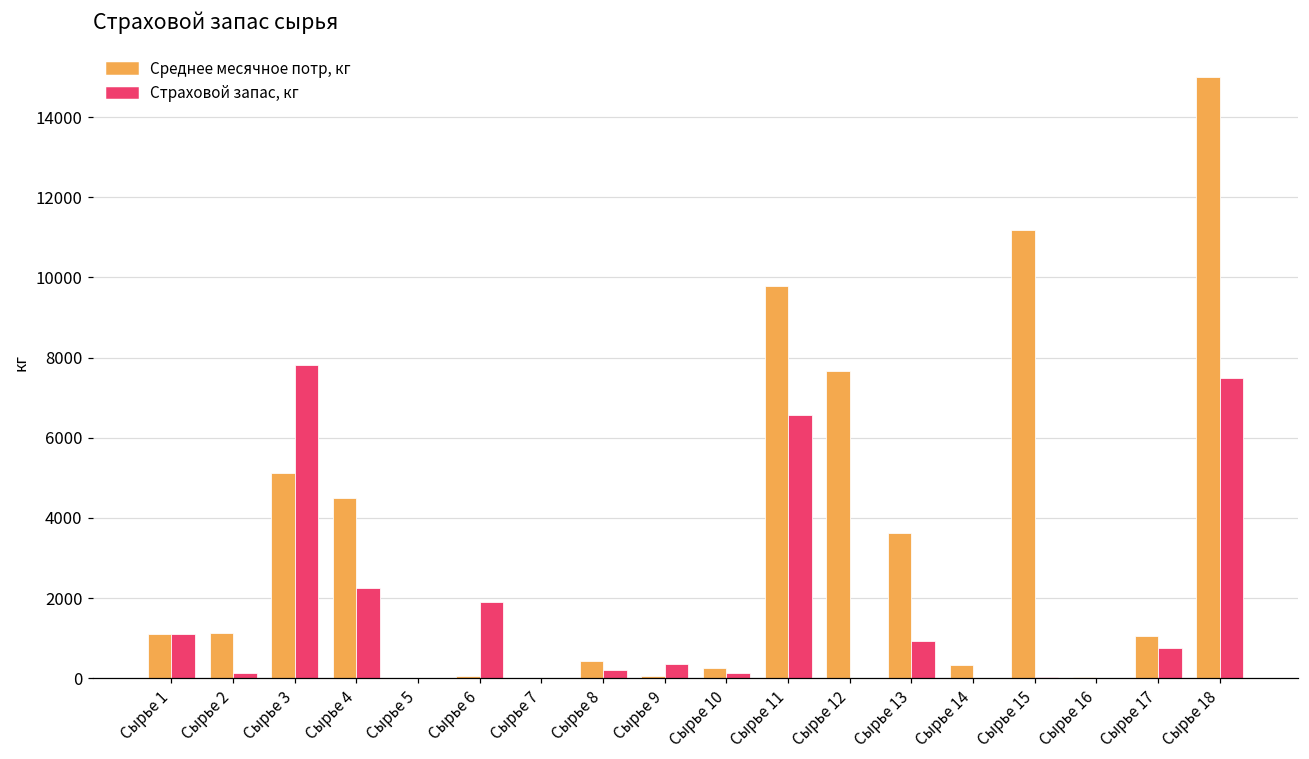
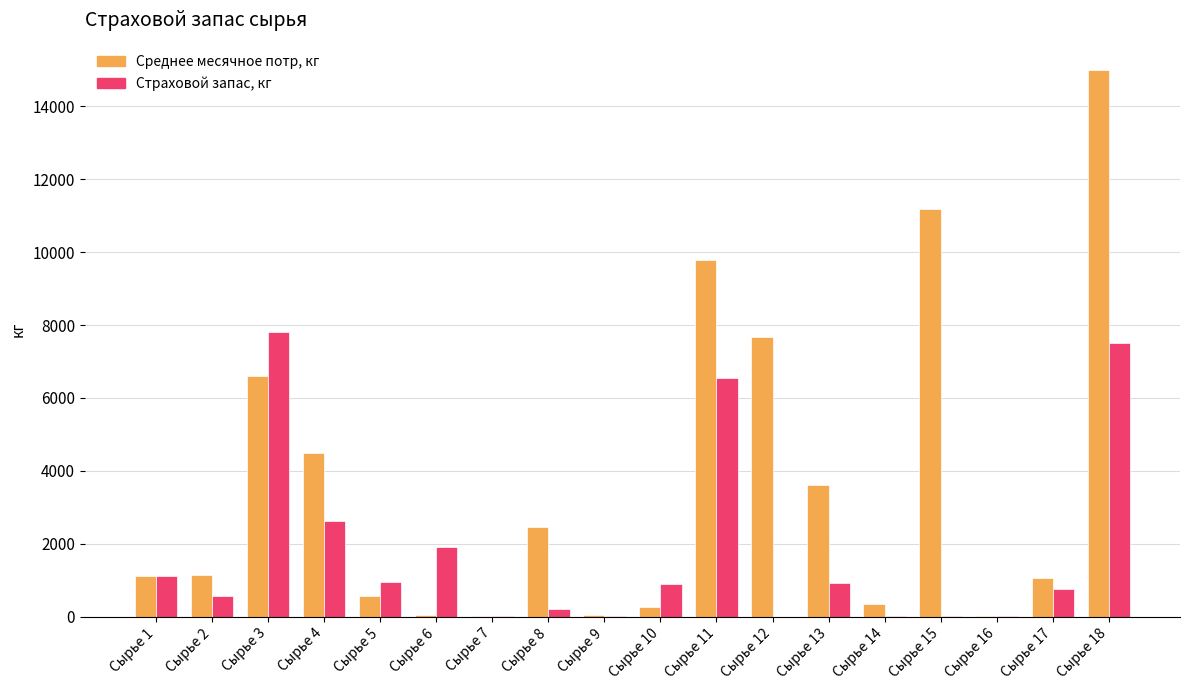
  {
    "Среднее месячное потр, кг": {
      "Сырье 1": 1100,
      "Сырье 2": 1100,
-     "Сырье 3": 5100,
+     "Сырье 3": 6600,
      "Сырье 4": 4500,
-     "Сырье 5": 0,
-     "Сырье 8": 400,
+     "Сырье 5": 600,
+     "Сырье 8": 2500,
      "Сырье 10": 300,
      "Сырье 11": 9800,
      "Сырье 12": 7700,
      "Сырье 13": 3600,
      "Сырье 14": 300,
      "Сырье 15": 11200,
      "Сырье 17": 1100,
      "Сырье 18": 15000
    },
    "Страховой запас, кг": {
      "Сырье 1": 1100,
-     "Сырье 2": 100,
+     "Сырье 2": 600,
      "Сырье 3": 7800,
-     "Сырье 4": 2200,
-     "Сырье 5": 0,
+     "Сырье 4": 2600,
+     "Сырье 5": 1000,
      "Сырье 6": 1900,
      "Сырье 8": 200,
-     "Сырье 9": 400,
-     "Сырье 10": 100,
+     "Сырье 9": 0,
+     "Сырье 10": 900,
      "Сырье 11": 6600,
      "Сырье 12": 0,
      "Сырье 13": 900,
      "Сырье 17": 800,
      "Сырье 18": 7500
    }
  }
